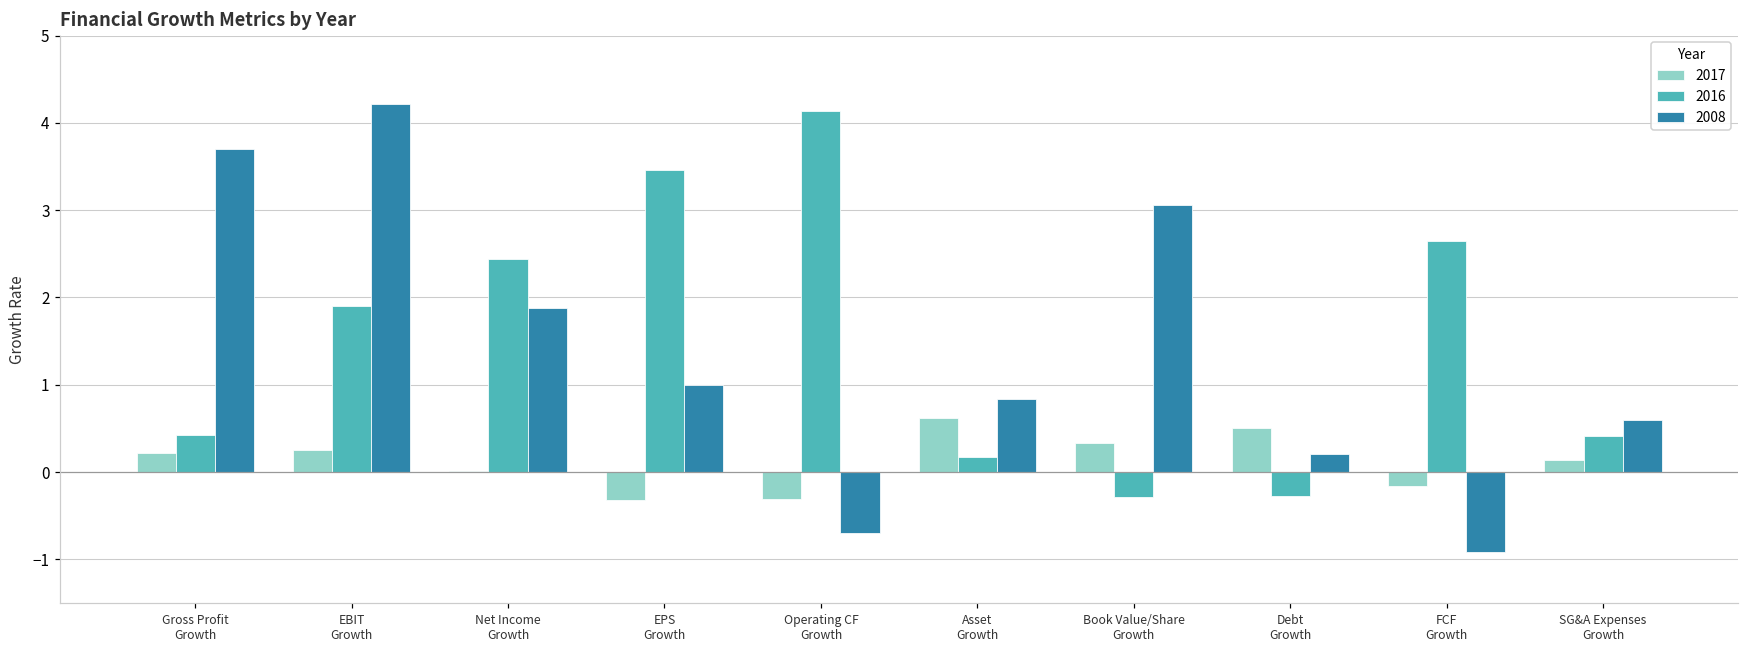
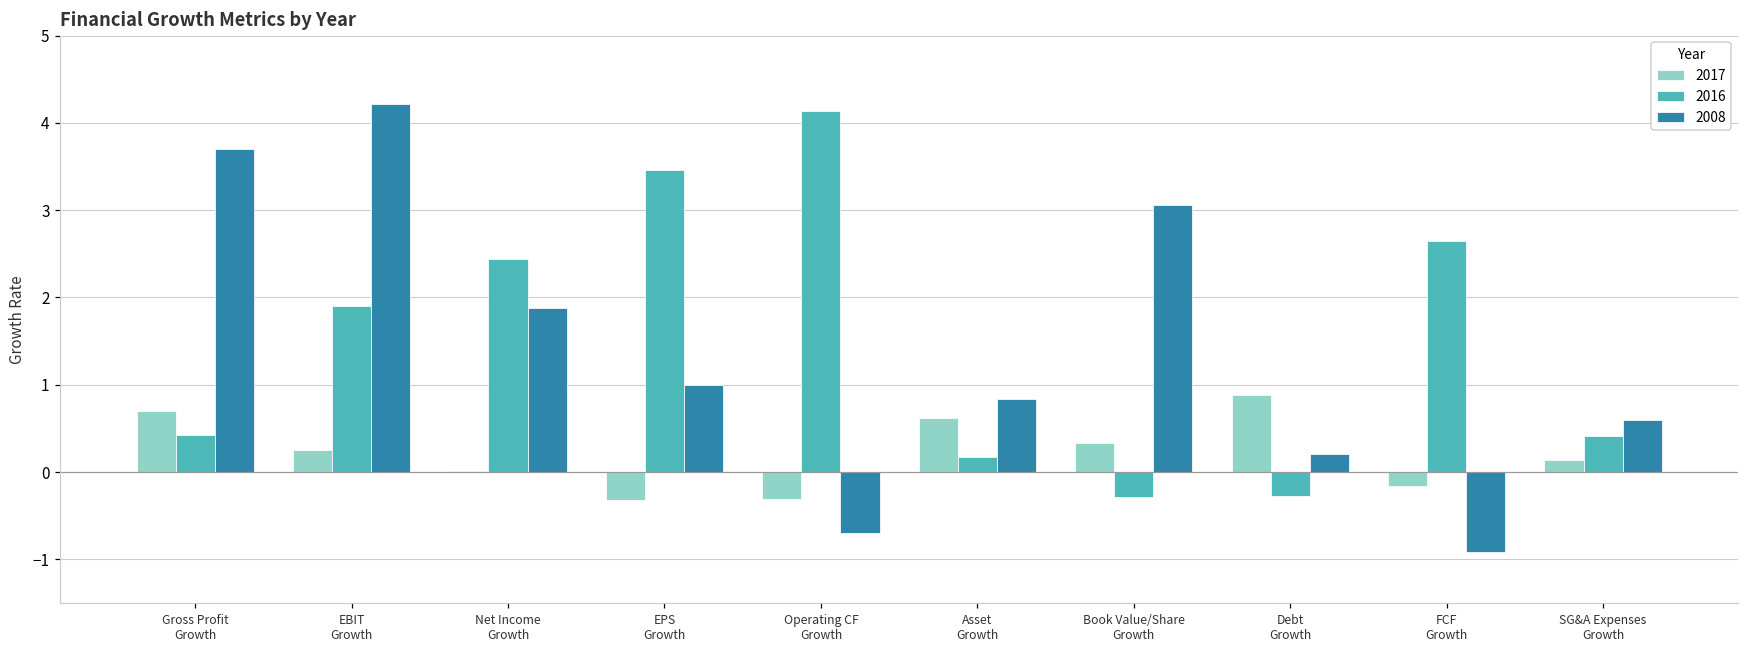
  {
    "2017": {
-     "Gross Profit Growth": 0.2,
+     "Gross Profit Growth": 0.7,
      "EBIT Growth": 0.2,
      "EPS Growth": -0.3,
      "Operating CF Growth": -0.3,
      "Asset Growth": 0.6,
      "Book Value/Share Growth": 0.3,
-     "Debt Growth": 0.5,
+     "Debt Growth": 0.9,
      "FCF Growth": -0.2,
      "SG&A Expenses Growth": 0.1
    },
    "2016": {
      "Gross Profit Growth": 0.4,
      "EBIT Growth": 1.9,
      "Net Income Growth": 2.4,
      "EPS Growth": 3.5,
      "Operating CF Growth": 4.1,
      "Asset Growth": 0.2,
      "Book Value/Share Growth": -0.3,
      "Debt Growth": -0.3,
      "FCF Growth": 2.6,
      "SG&A Expenses Growth": 0.4
    },
    "2008": {
      "Gross Profit Growth": 3.7,
      "EBIT Growth": 4.2,
      "Net Income Growth": 1.9,
      "EPS Growth": 1.0,
      "Operating CF Growth": -0.7,
      "Asset Growth": 0.8,
      "Book Value/Share Growth": 3.1,
      "Debt Growth": 0.2,
      "FCF Growth": -0.9,
      "SG&A Expenses Growth": 0.6
    }
  }
